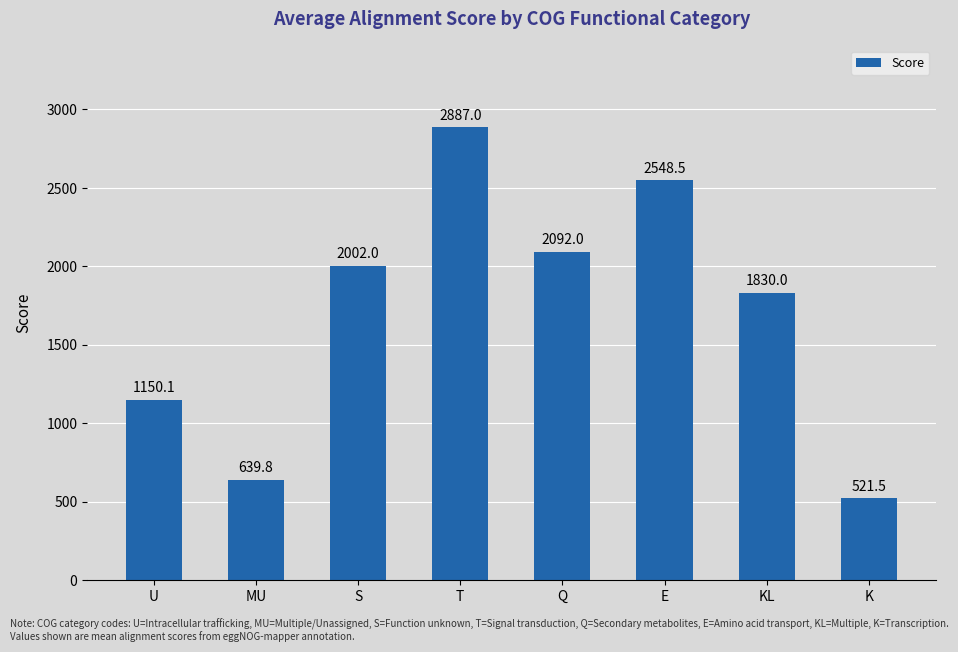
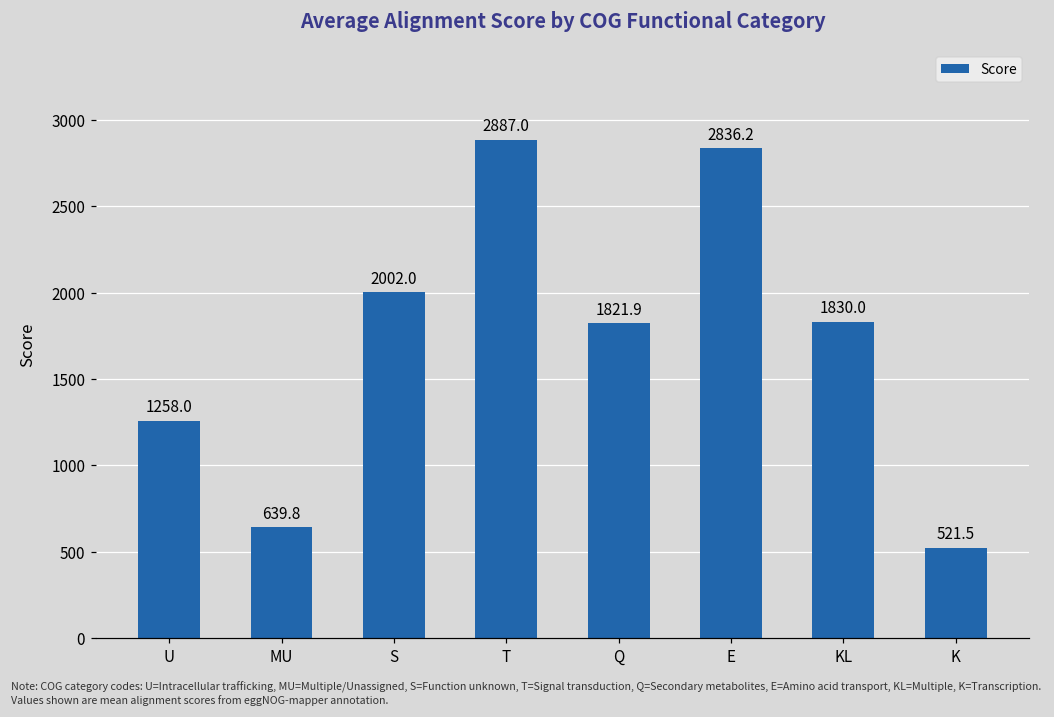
  {
-   "U": 1150.1,
+   "U": 1258.0,
    "MU": 639.8,
    "S": 2002.0,
    "T": 2887.0,
-   "Q": 2092.0,
-   "E": 2548.5,
+   "Q": 1821.9,
+   "E": 2836.2,
    "KL": 1830.0,
    "K": 521.5
  }
